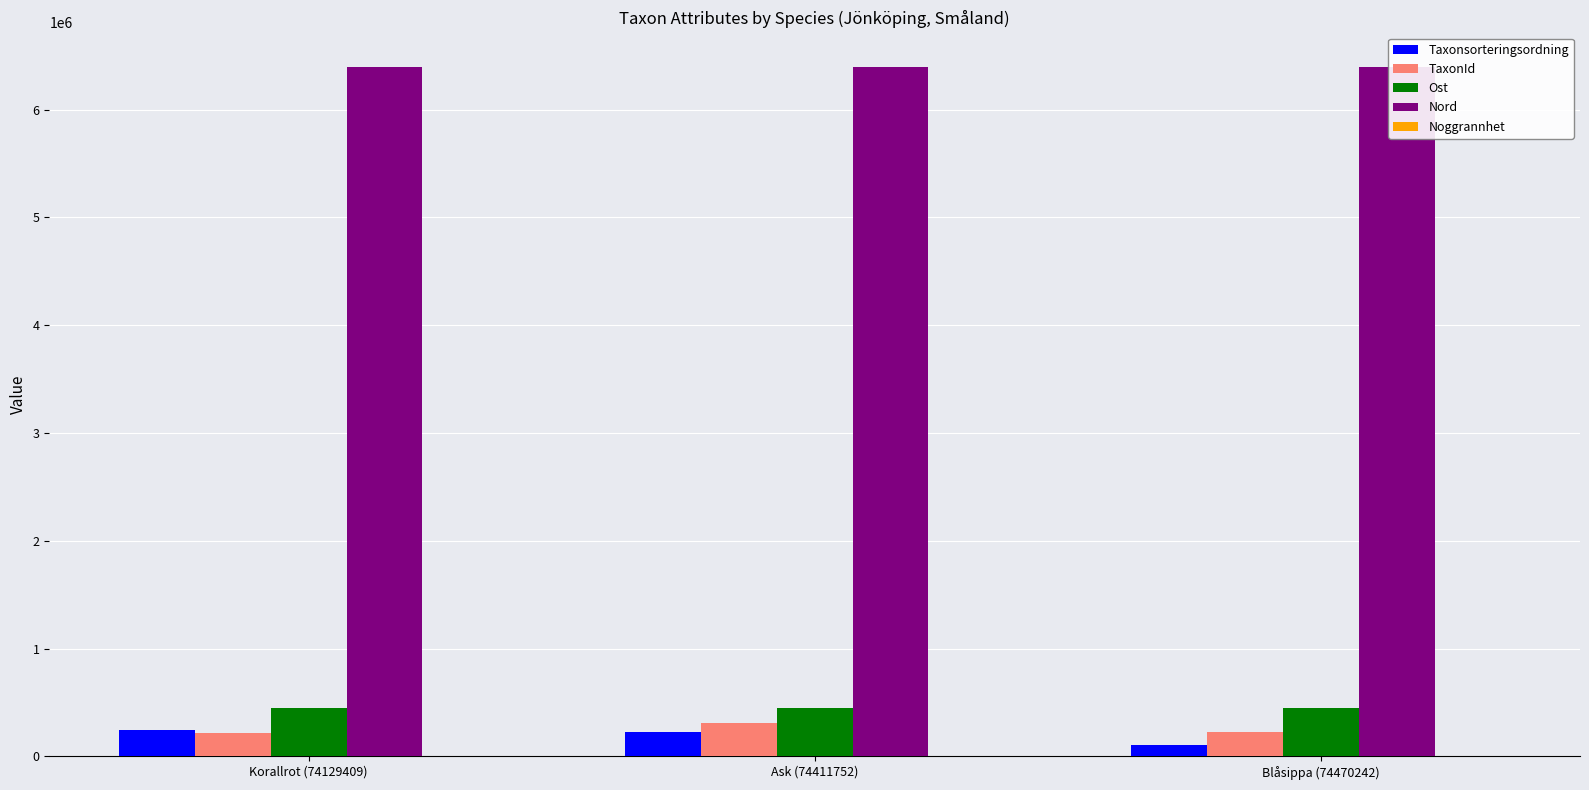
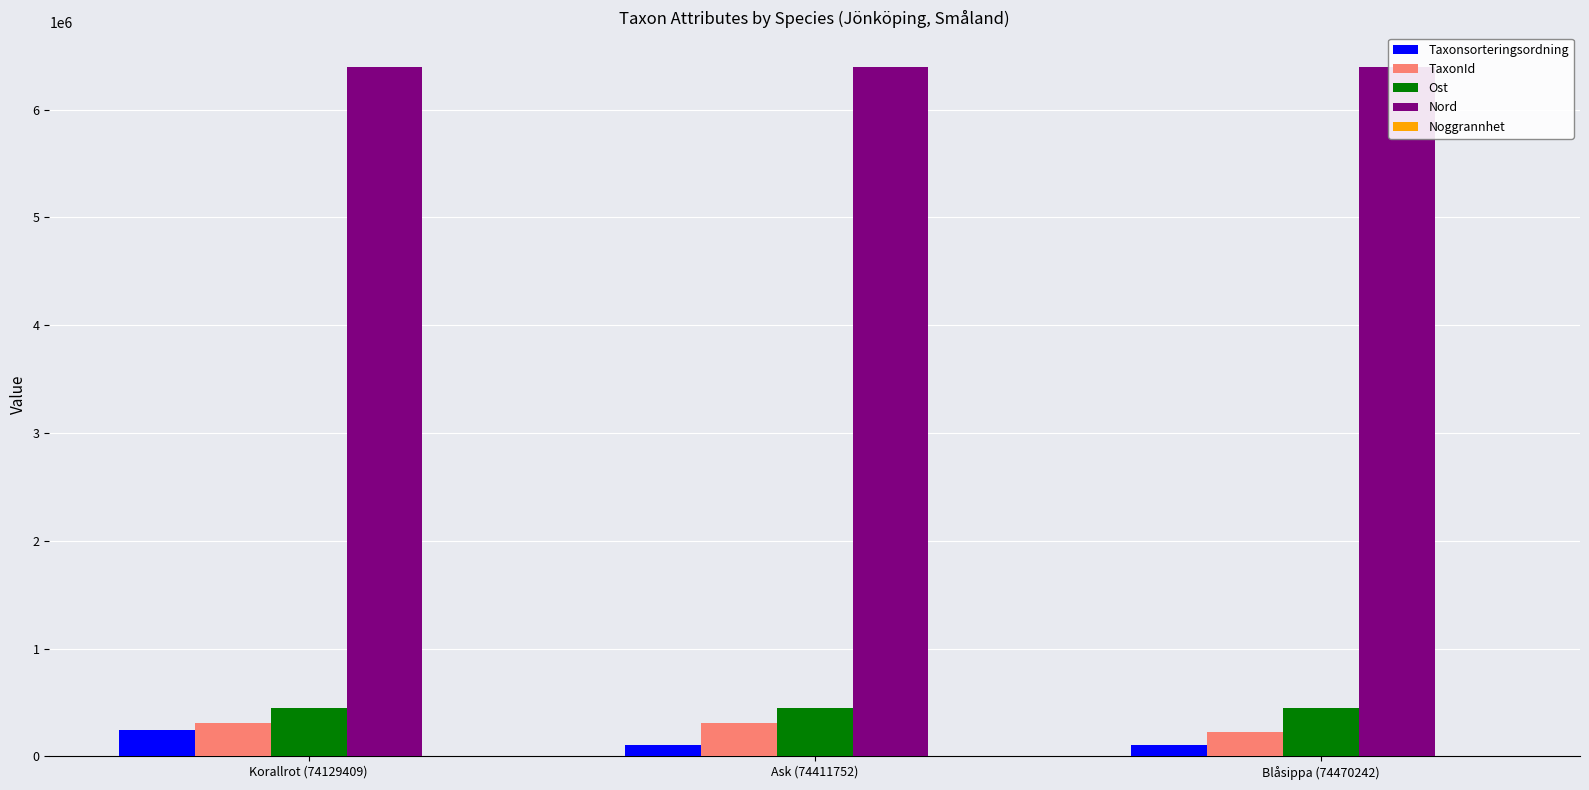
  {
    "Taxonsorteringsordning": {
      "Korallrot (74129409)": 250000,
-     "Ask (74411752)": 230000,
+     "Ask (74411752)": 110000,
      "Blåsippa (74470242)": 100000
    },
    "TaxonId": {
-     "Korallrot (74129409)": 220000,
+     "Korallrot (74129409)": 310000,
      "Ask (74411752)": 310000,
      "Blåsippa (74470242)": 220000
    },
    "Ost": {
      "Korallrot (74129409)": 450000,
      "Ask (74411752)": 450000,
      "Blåsippa (74470242)": 450000
    },
    "Nord": {
      "Korallrot (74129409)": 6400000,
      "Ask (74411752)": 6400000
    }
  }
